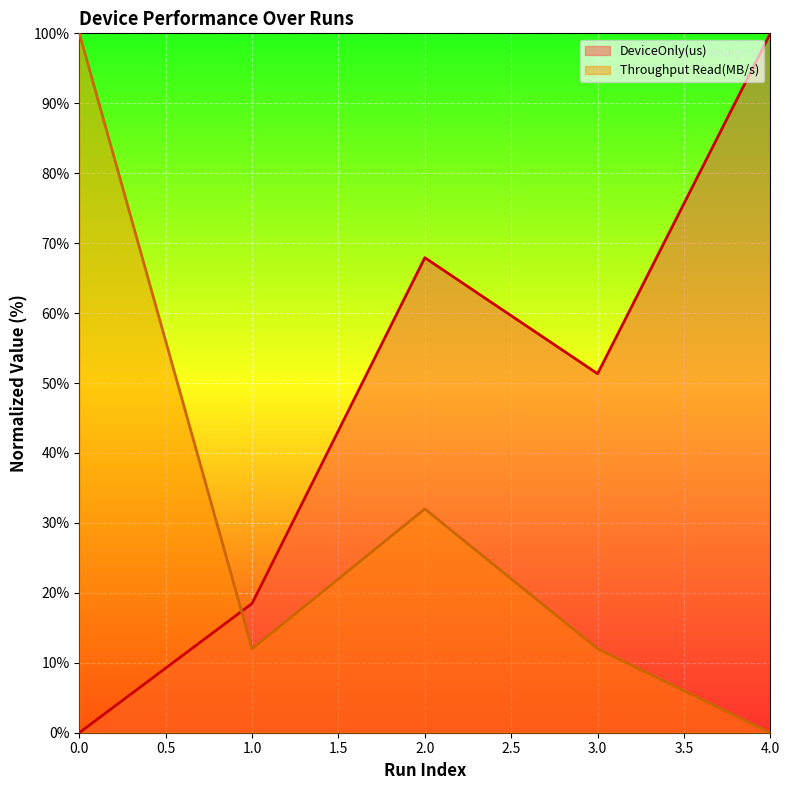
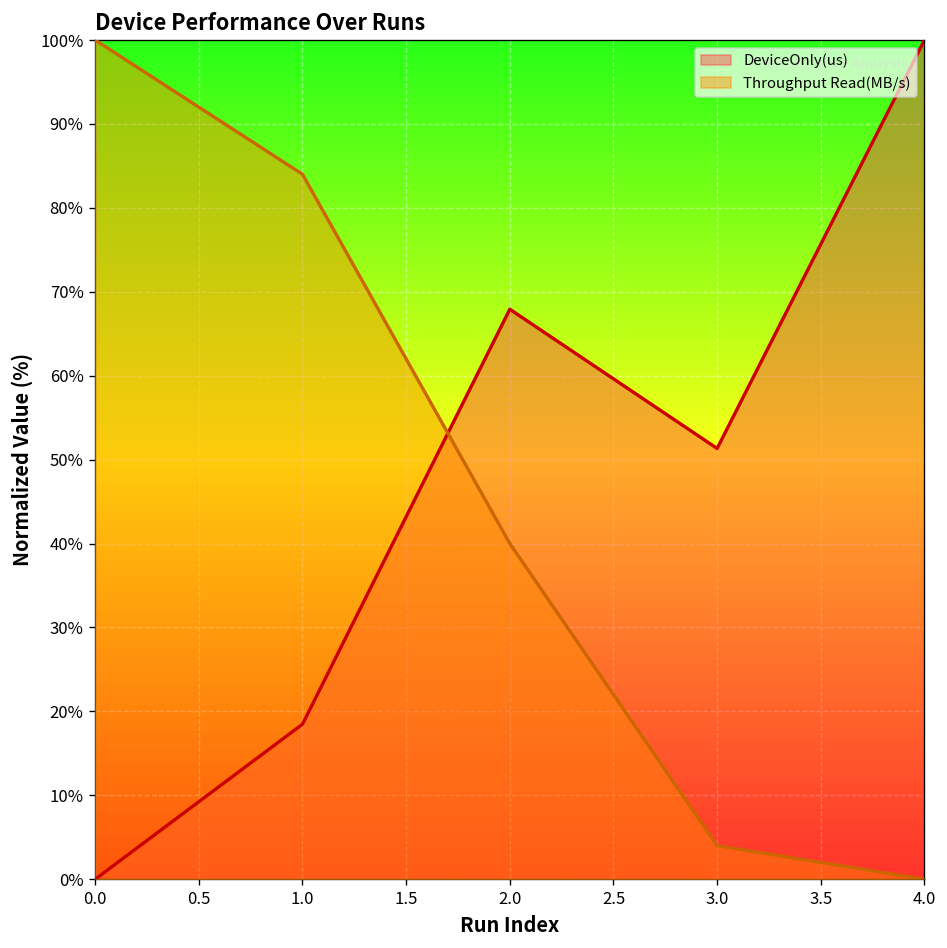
  {
    "DeviceOnly(us)": {
      "0.0": "0%",
      "1.0": "18%",
      "2.0": "68%",
      "3.0": "51%",
      "4.0": "100%"
    },
    "Throughput Read(MB/s)": {
      "0.0": "100%",
-     "1.0": "12%",
-     "2.0": "32%",
-     "3.0": "12%",
+     "1.0": "84%",
+     "2.0": "40%",
+     "3.0": "4%",
      "4.0": "0%"
    }
  }
